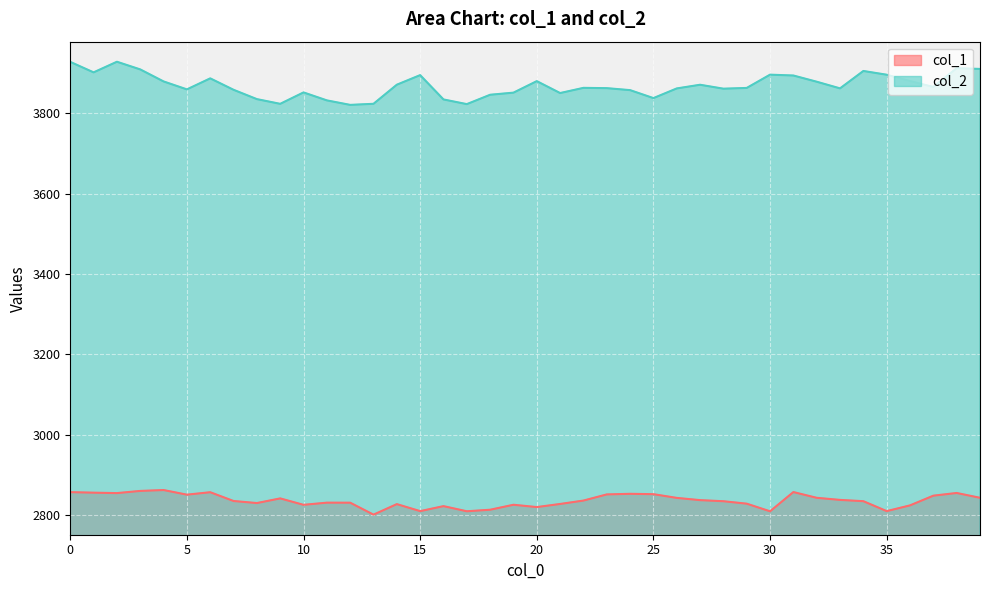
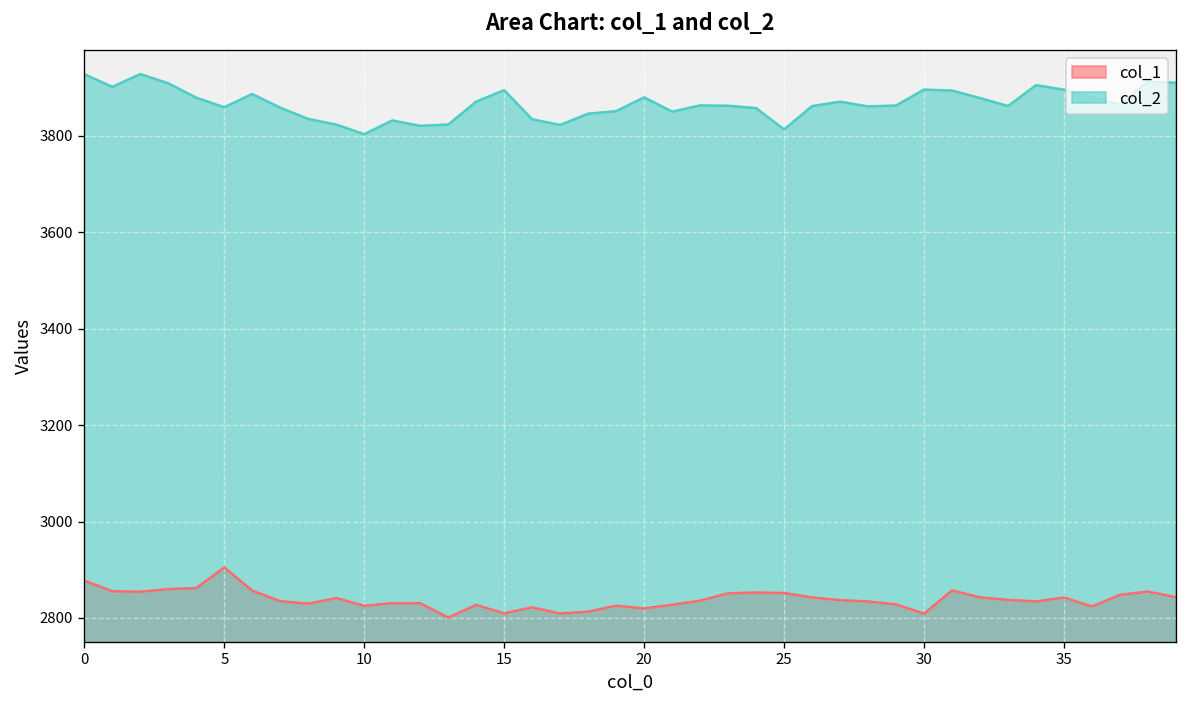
  {
    "col_1": {
-     "0": 2860,
-     "5": 2850,
+     "0": 2880,
+     "5": 2900,
      "10": 2830,
      "15": 2810,
      "20": 2820,
      "25": 2850,
      "30": 2810,
-     "35": 2810
+     "35": 2840
    },
    "col_2": {
      "0": 3930,
      "5": 3860,
-     "10": 3850,
+     "10": 3800,
      "15": 3900,
      "20": 3880,
-     "25": 3840,
+     "25": 3810,
      "30": 3900,
      "35": 3900
    }
  }
